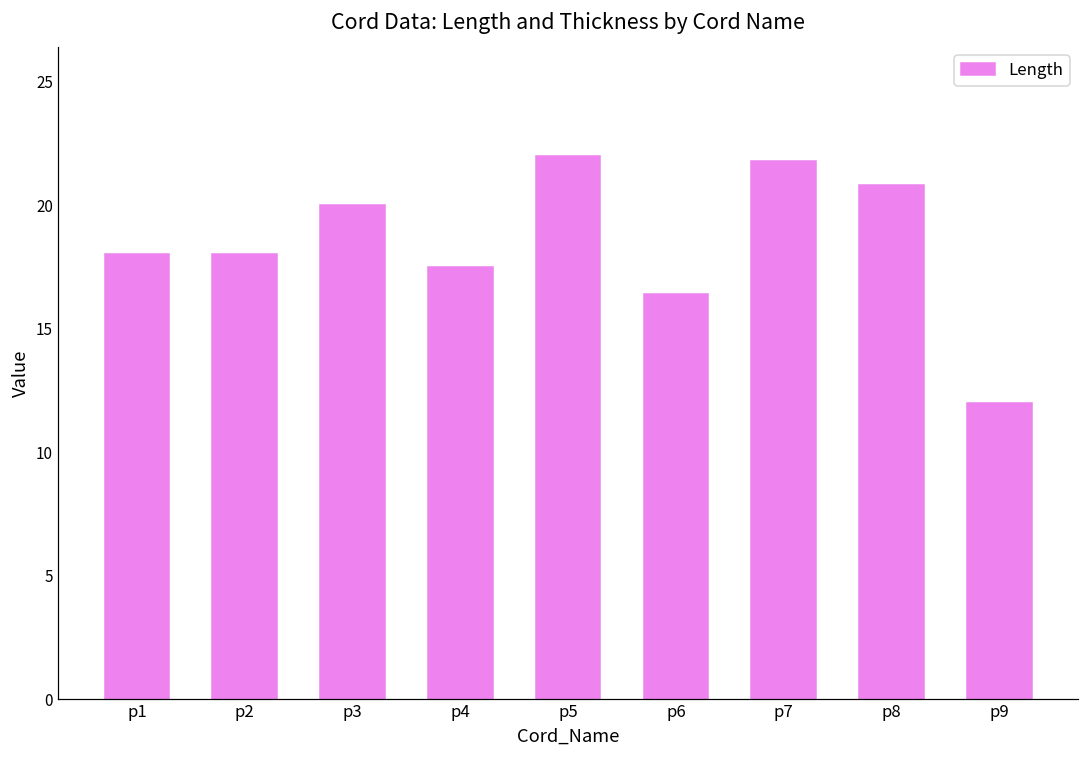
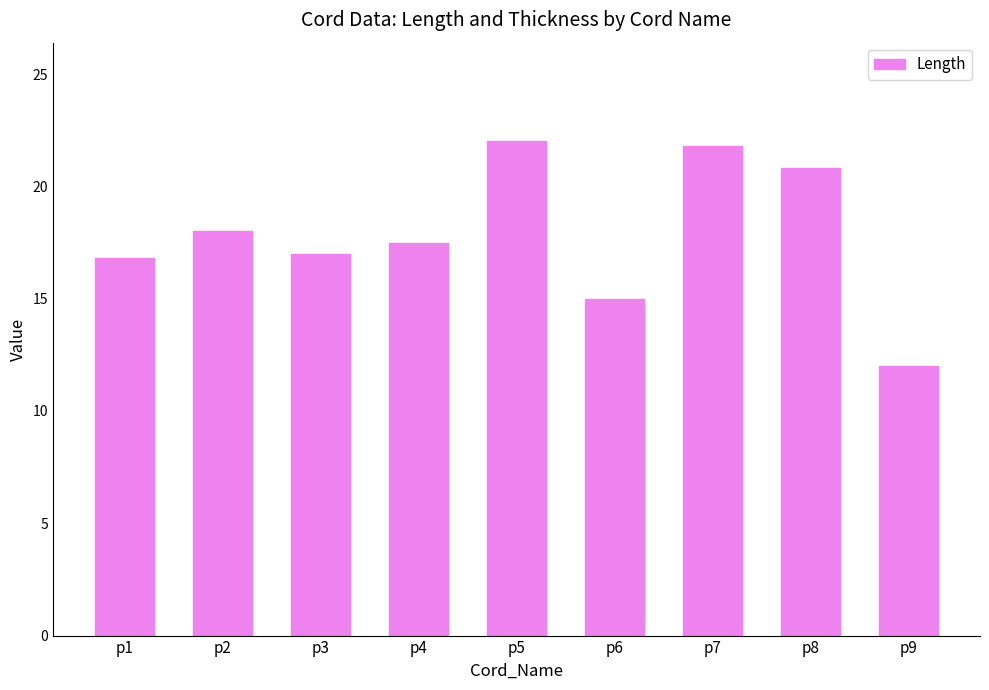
  {
-   "p1": 18.0,
+   "p1": 16.8,
    "p2": 18.0,
-   "p3": 20,
+   "p3": 17,
    "p4": 17.5,
    "p5": 22.0,
-   "p6": 16.4,
+   "p6": 15.0,
    "p7": 21.8,
    "p8": 20.8,
    "p9": 12.0
  }
